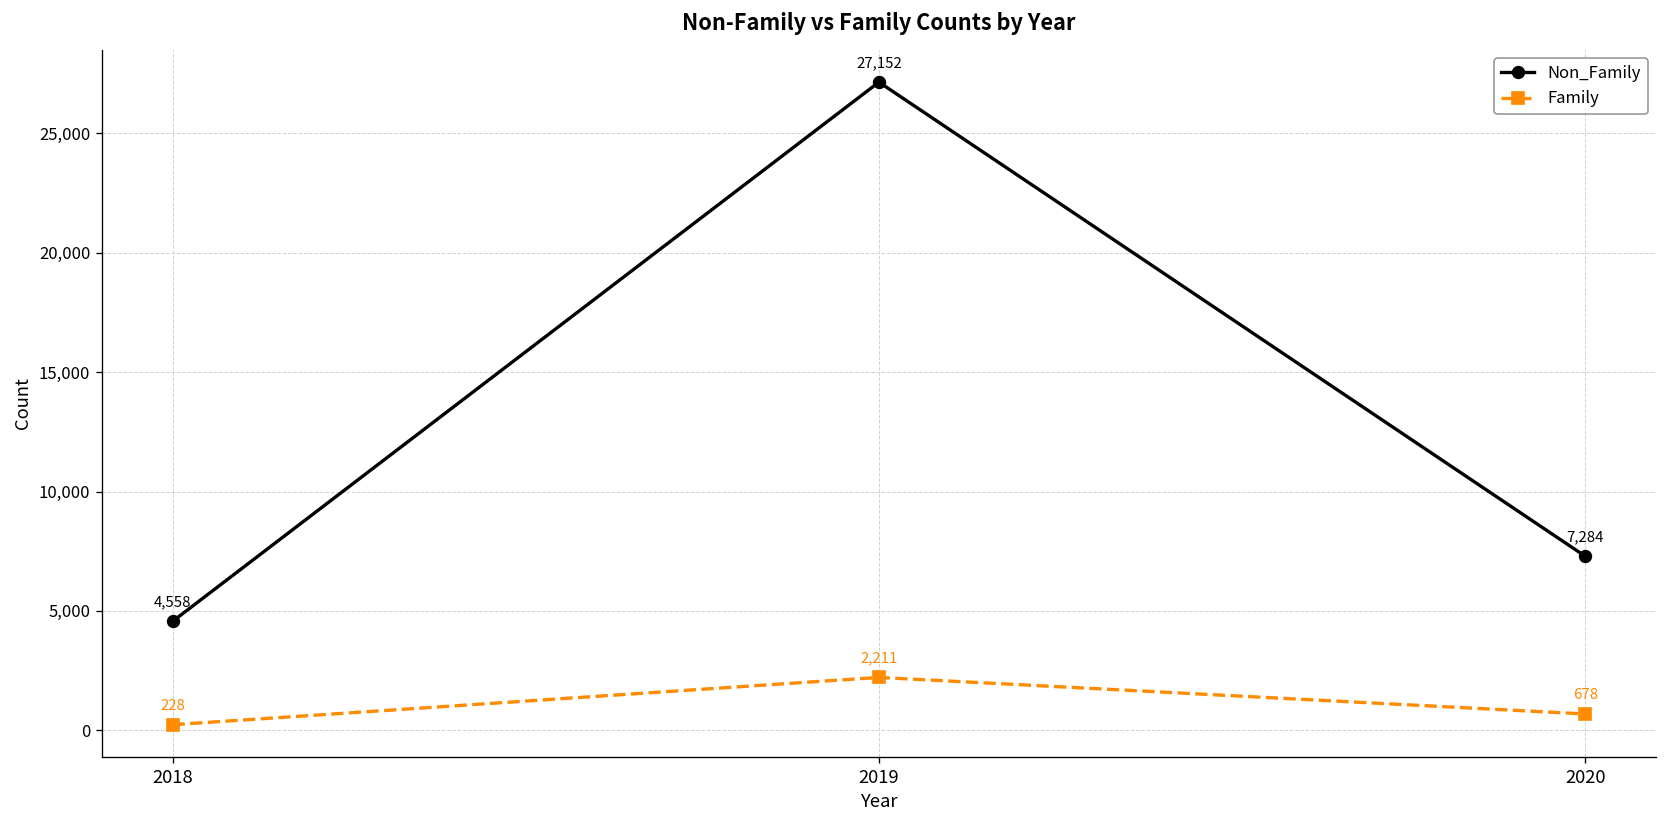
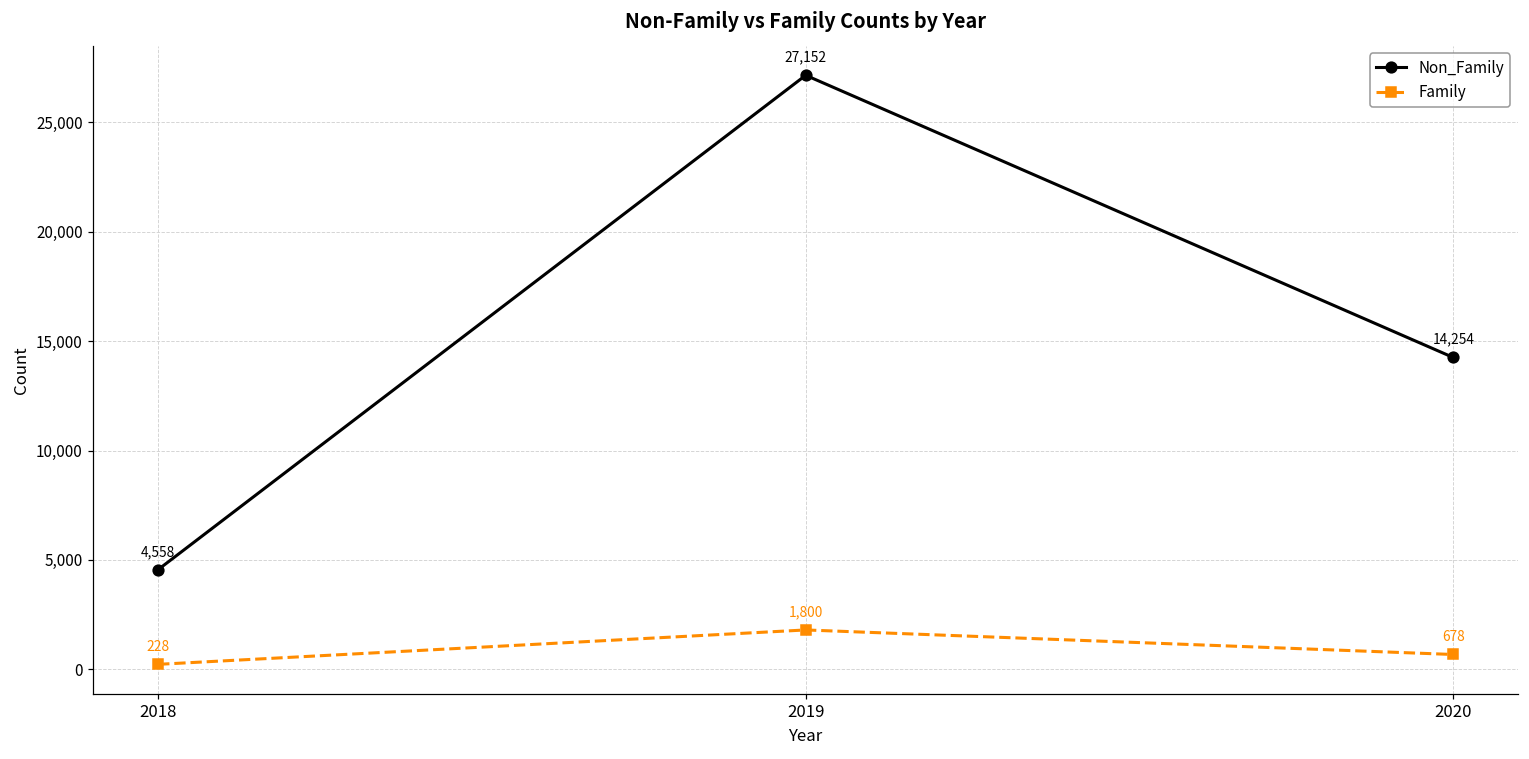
  {
    "Non_Family": {
      "2018": "4,558",
      "2019": "27,152",
-     "2020": "7,284"
+     "2020": "14,254"
    },
    "Family": {
      "2018": "228",
-     "2019": "2,211",
+     "2019": "1,800",
      "2020": "678"
    }
  }
